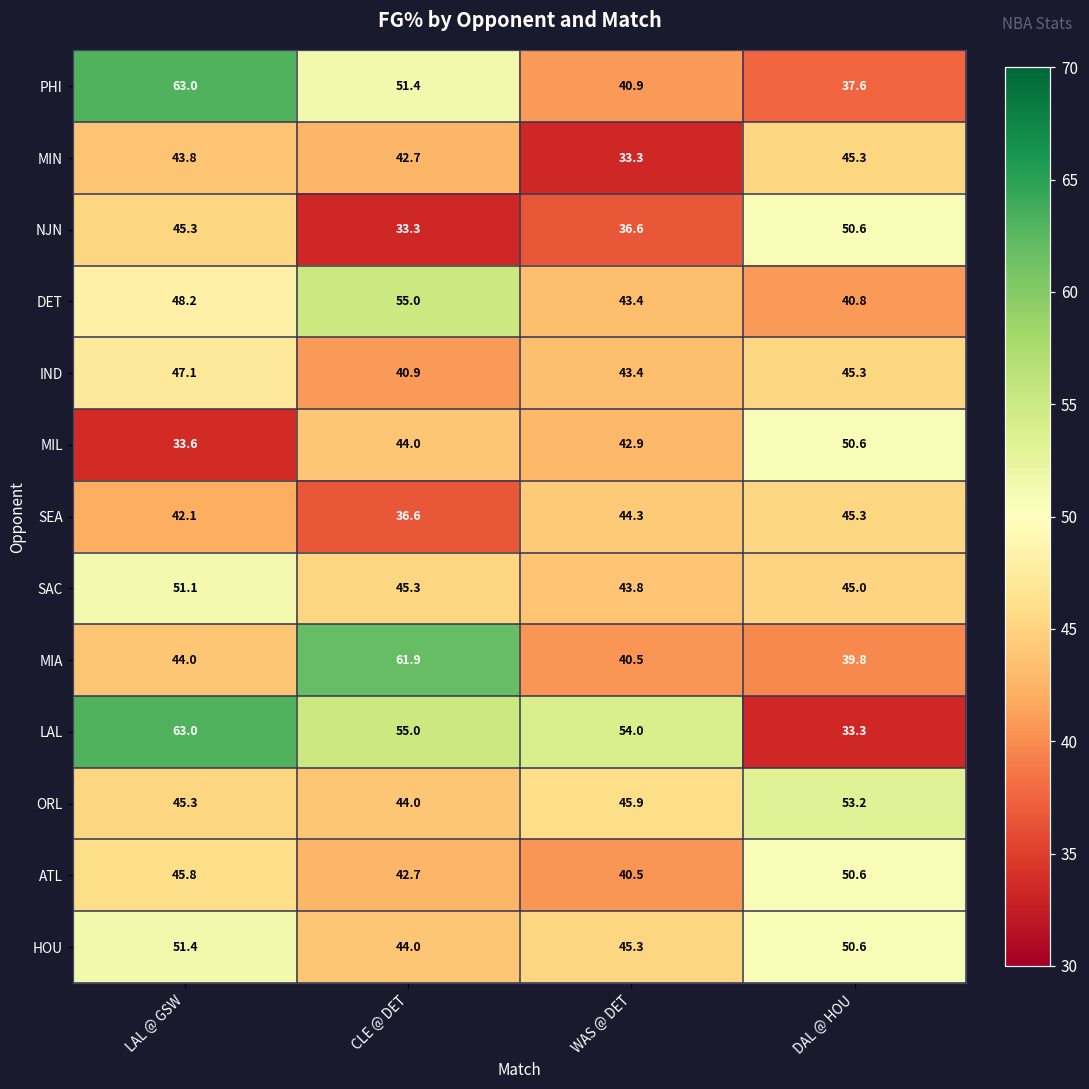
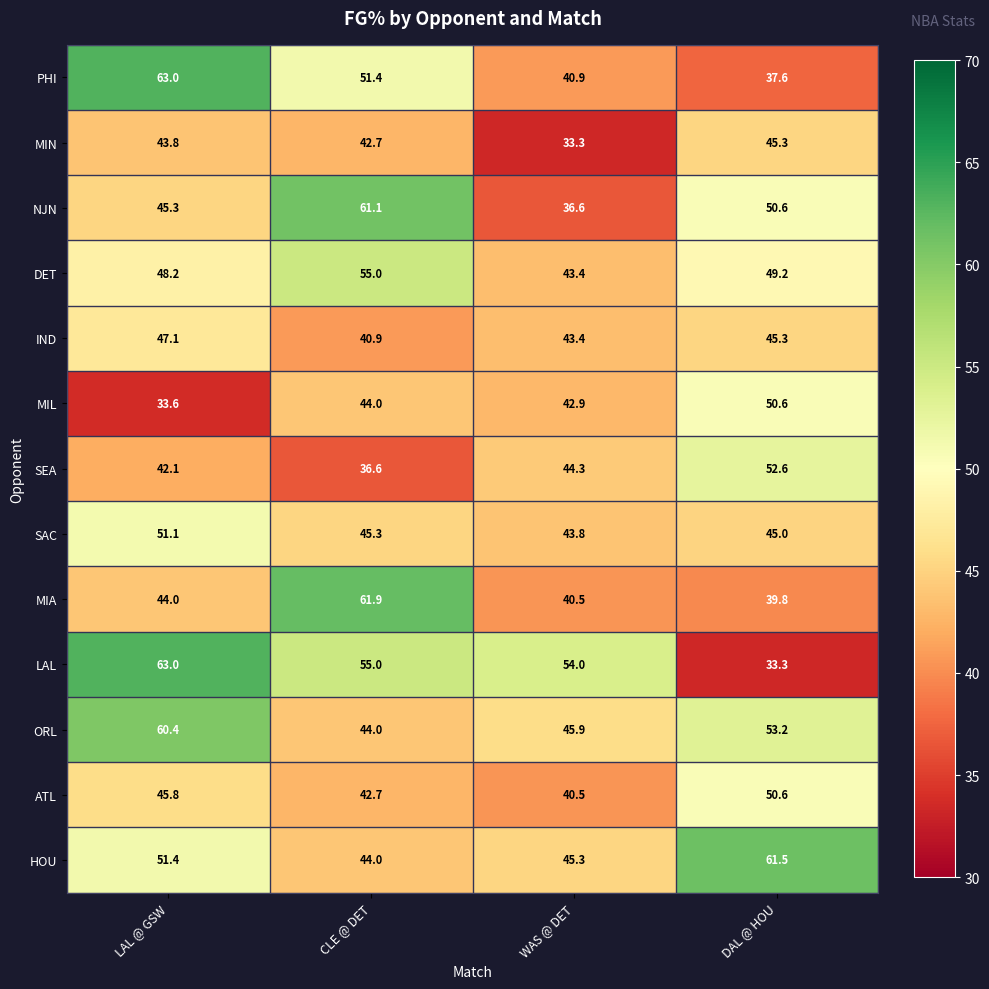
  {
    "PHI": {
      "LAL @ GSW": 63.0,
      "CLE @ DET": 51.4,
      "WAS @ DET": 40.9,
      "DAL @ HOU": 37.6
    },
    "MIN": {
      "LAL @ GSW": 43.8,
      "CLE @ DET": 42.7,
      "WAS @ DET": 33.3,
      "DAL @ HOU": 45.3
    },
    "NJN": {
      "LAL @ GSW": 45.3,
-     "CLE @ DET": 33.3,
+     "CLE @ DET": 61.1,
      "WAS @ DET": 36.6,
      "DAL @ HOU": 50.6
    },
    "DET": {
      "LAL @ GSW": 48.2,
      "CLE @ DET": 55.0,
      "WAS @ DET": 43.4,
-     "DAL @ HOU": 40.8
+     "DAL @ HOU": 49.2
    },
    "IND": {
      "LAL @ GSW": 47.1,
      "CLE @ DET": 40.9,
      "WAS @ DET": 43.4,
      "DAL @ HOU": 45.3
    },
    "MIL": {
      "LAL @ GSW": 33.6,
      "CLE @ DET": 44.0,
      "WAS @ DET": 42.9,
      "DAL @ HOU": 50.6
    },
    "SEA": {
      "LAL @ GSW": 42.1,
      "CLE @ DET": 36.6,
      "WAS @ DET": 44.3,
-     "DAL @ HOU": 45.3
+     "DAL @ HOU": 52.6
    },
    "SAC": {
      "LAL @ GSW": 51.1,
      "CLE @ DET": 45.3,
      "WAS @ DET": 43.8,
      "DAL @ HOU": 45.0
    },
    "MIA": {
      "LAL @ GSW": 44.0,
      "CLE @ DET": 61.9,
      "WAS @ DET": 40.5,
      "DAL @ HOU": 39.8
    },
    "LAL": {
      "LAL @ GSW": 63.0,
      "CLE @ DET": 55.0,
      "WAS @ DET": 54.0,
      "DAL @ HOU": 33.3
    },
    "ORL": {
-     "LAL @ GSW": 45.3,
+     "LAL @ GSW": 60.4,
      "CLE @ DET": 44.0,
      "WAS @ DET": 45.9,
      "DAL @ HOU": 53.2
    },
    "ATL": {
      "LAL @ GSW": 45.8,
      "CLE @ DET": 42.7,
      "WAS @ DET": 40.5,
      "DAL @ HOU": 50.6
    },
    "HOU": {
      "LAL @ GSW": 51.4,
      "CLE @ DET": 44.0,
      "WAS @ DET": 45.3,
-     "DAL @ HOU": 50.6
+     "DAL @ HOU": 61.5
    }
  }
